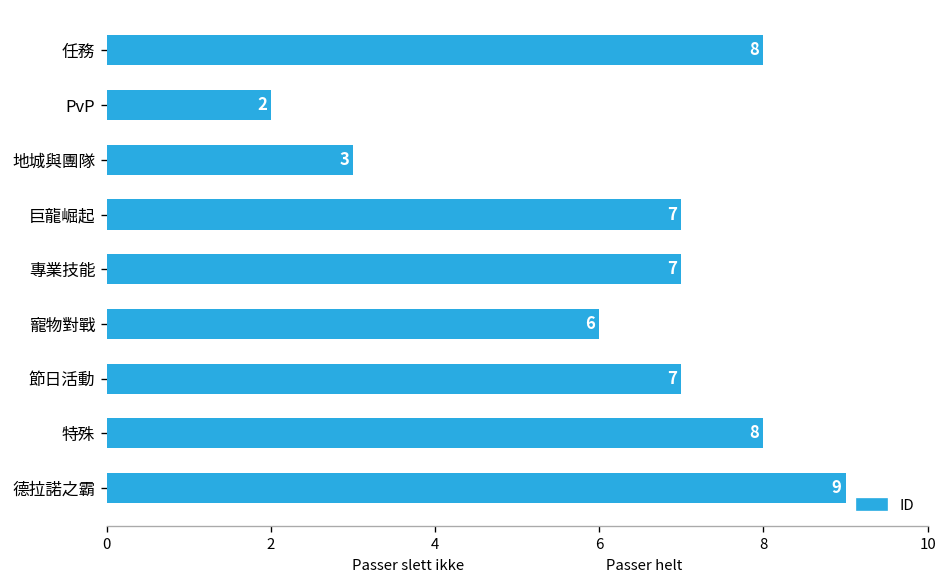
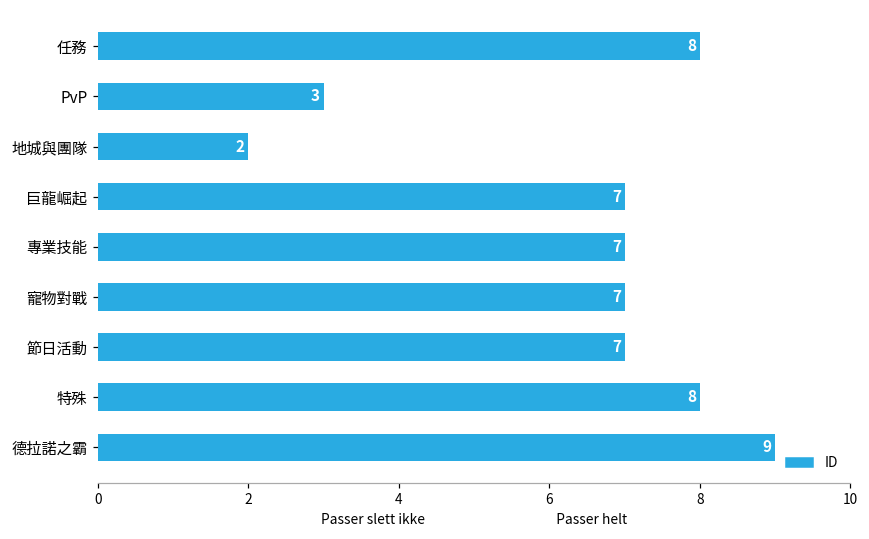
  {
    "任務": 8,
-   "PvP": 2,
-   "地城與團隊": 3,
+   "PvP": 3,
+   "地城與團隊": 2,
    "巨龍崛起": 7,
    "專業技能": 7,
-   "寵物對戰": 6,
+   "寵物對戰": 7,
    "節日活動": 7,
    "特殊": 8,
    "德拉諾之霸": 9
  }
